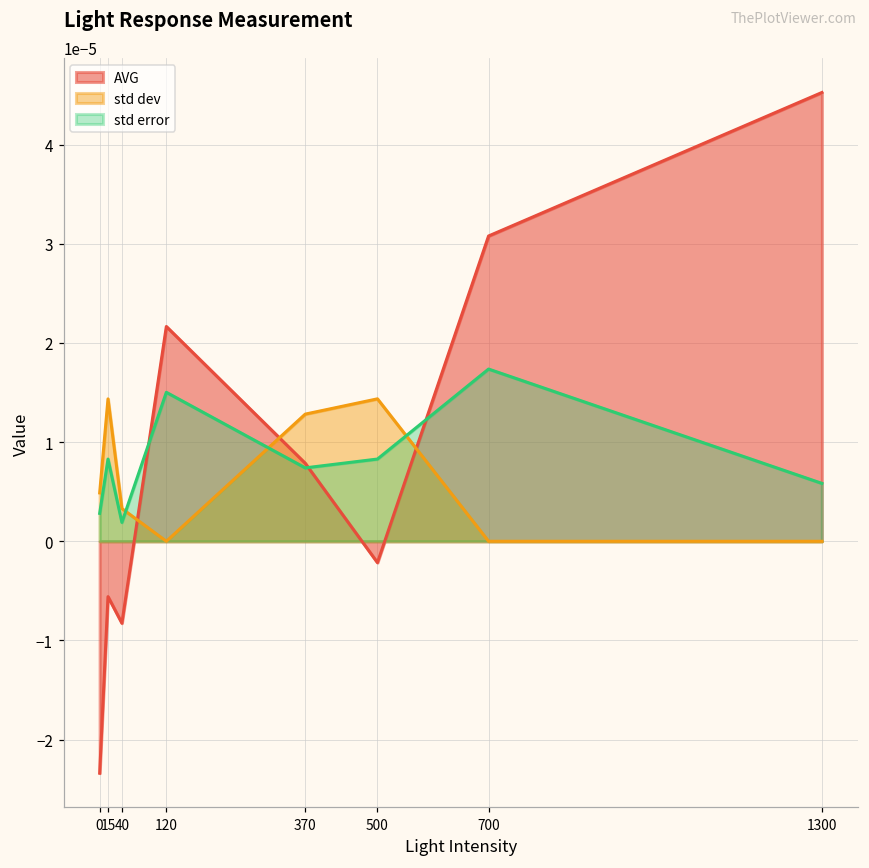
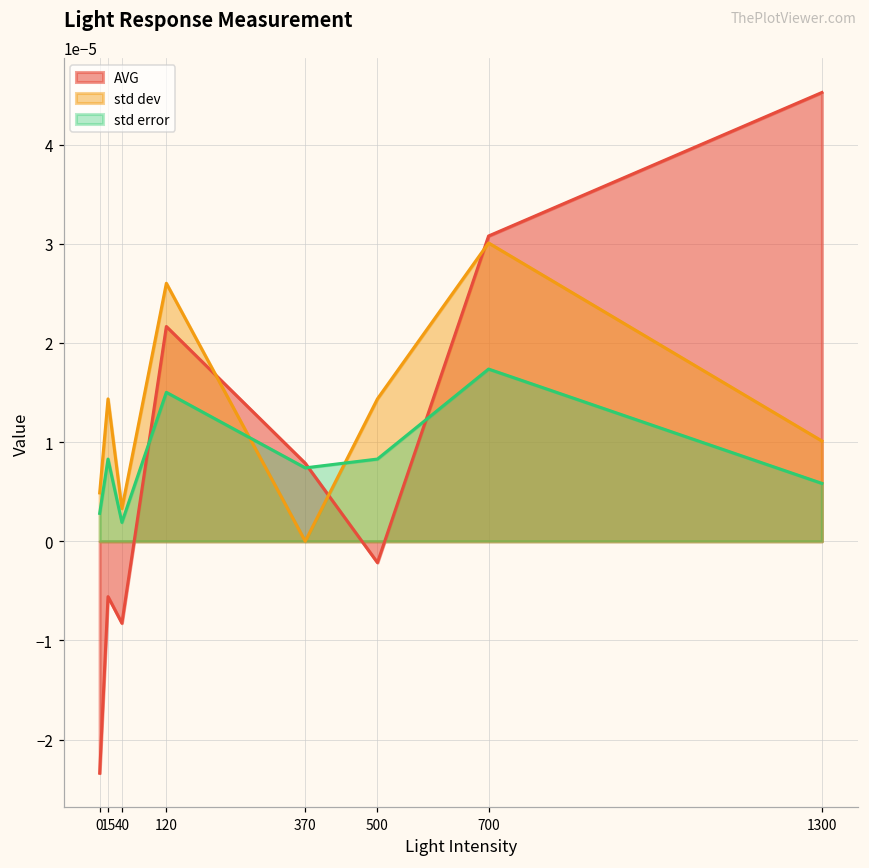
  {
    "std dev": {
      "40": 0.000003,
-     "120": 0.00000,
-     "370": 0.00001,
+     "120": 0.00003,
+     "370": 0.00000,
      "500": 0.000014,
-     "700": 0.00000,
-     "1300": 0.00000
+     "700": 0.00003,
+     "1300": 0.00001
    },
    "std error": {
      "40": 0.000002,
      "120": 0.000015,
      "370": 0.000007,
      "500": 0.000008,
      "700": 0.000017,
      "1300": 0.000006
    }
  }
